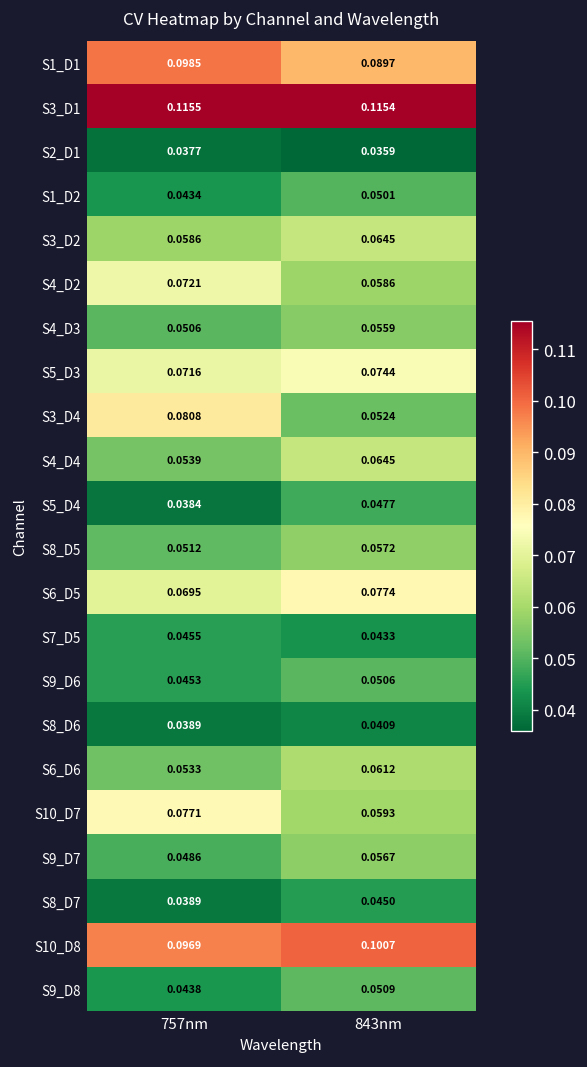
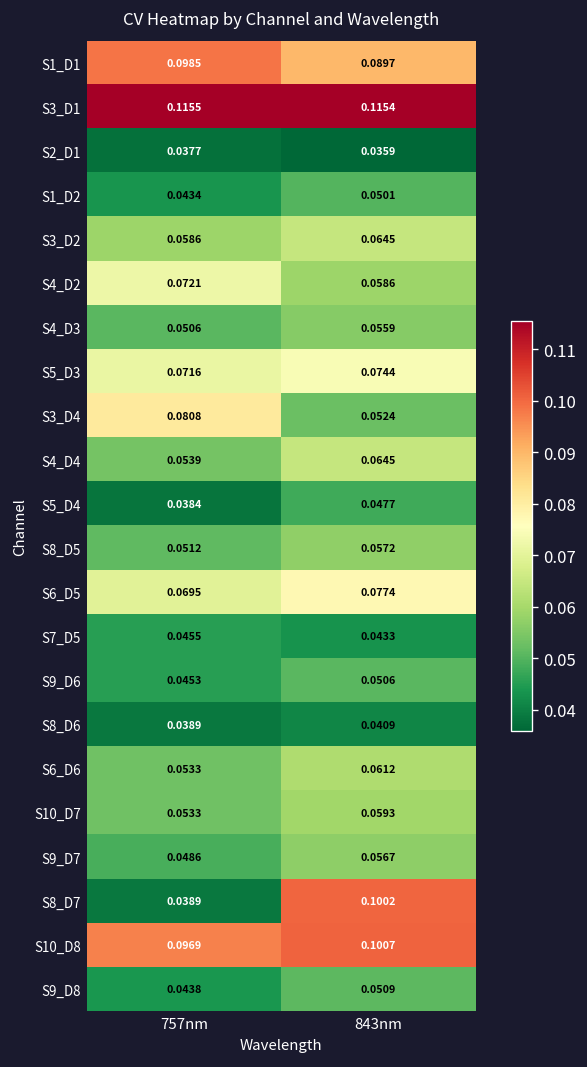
  {
    "S1_D1": {
      "757nm": 0.0985,
      "843nm": 0.0897
    },
    "S3_D1": {
      "757nm": 0.1155,
      "843nm": 0.1154
    },
    "S2_D1": {
      "757nm": 0.0377,
      "843nm": 0.0359
    },
    "S1_D2": {
      "757nm": 0.0434,
      "843nm": 0.0501
    },
    "S3_D2": {
      "757nm": 0.0586,
      "843nm": 0.0645
    },
    "S4_D2": {
      "757nm": 0.0721,
      "843nm": 0.0586
    },
    "S4_D3": {
      "757nm": 0.0506,
      "843nm": 0.0559
    },
    "S5_D3": {
      "757nm": 0.0716,
      "843nm": 0.0744
    },
    "S3_D4": {
      "757nm": 0.0808,
      "843nm": 0.0524
    },
    "S4_D4": {
      "757nm": 0.0539,
      "843nm": 0.0645
    },
    "S5_D4": {
      "757nm": 0.0384,
      "843nm": 0.0477
    },
    "S8_D5": {
      "757nm": 0.0512,
      "843nm": 0.0572
    },
    "S6_D5": {
      "757nm": 0.0695,
      "843nm": 0.0774
    },
    "S7_D5": {
      "757nm": 0.0455,
      "843nm": 0.0433
    },
    "S9_D6": {
      "757nm": 0.0453,
      "843nm": 0.0506
    },
    "S8_D6": {
      "757nm": 0.0389,
      "843nm": 0.0409
    },
    "S6_D6": {
      "757nm": 0.0533,
      "843nm": 0.0612
    },
    "S10_D7": {
-     "757nm": 0.0771,
+     "757nm": 0.0533,
      "843nm": 0.0593
    },
    "S9_D7": {
      "757nm": 0.0486,
      "843nm": 0.0567
    },
    "S8_D7": {
      "757nm": 0.0389,
-     "843nm": 0.0450
+     "843nm": 0.1002
    },
    "S10_D8": {
      "757nm": 0.0969,
      "843nm": 0.1007
    },
    "S9_D8": {
      "757nm": 0.0438,
      "843nm": 0.0509
    }
  }
